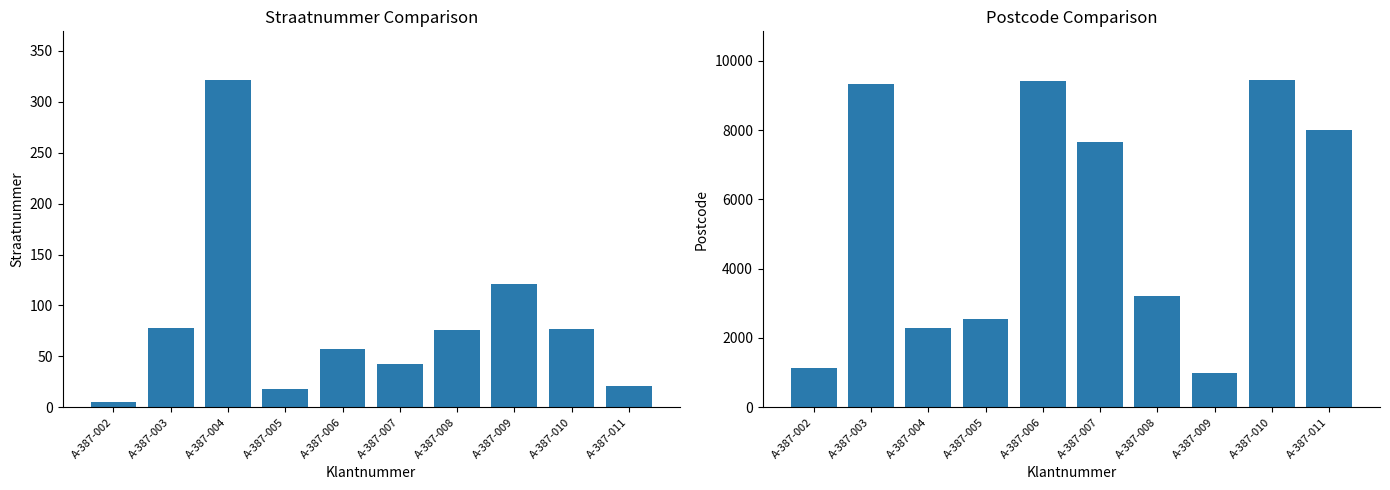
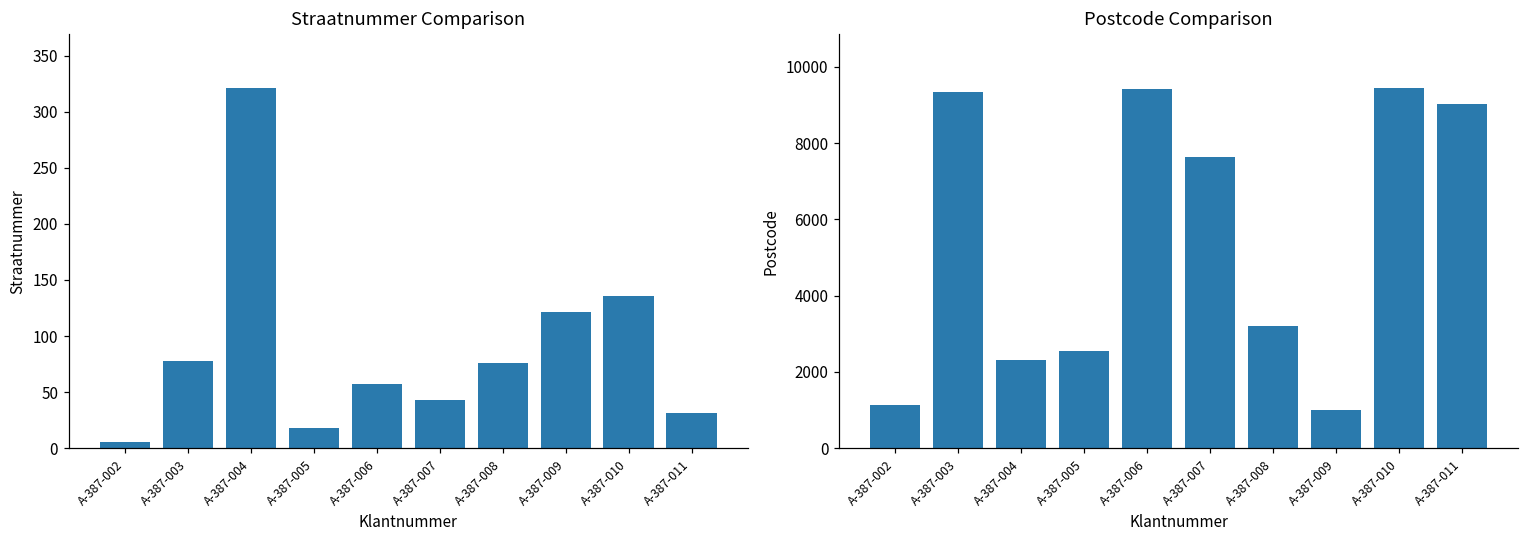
  {
    "Straatnummer Comparison": {
      "A-387-002": 5,
      "A-387-003": 78,
      "A-387-004": 321,
      "A-387-005": 18,
      "A-387-006": 57,
      "A-387-007": 43,
      "A-387-008": 76,
      "A-387-009": 121,
-     "A-387-010": 77,
-     "A-387-011": 21
+     "A-387-010": 136,
+     "A-387-011": 31
    },
    "Postcode Comparison": {
      "A-387-002": 1100,
      "A-387-003": 9300,
      "A-387-004": 2300,
      "A-387-005": 2500,
      "A-387-006": 9400,
      "A-387-007": 7600,
      "A-387-008": 3200,
      "A-387-009": 1000,
      "A-387-010": 9400,
-     "A-387-011": 8000
+     "A-387-011": 9000
    }
  }
